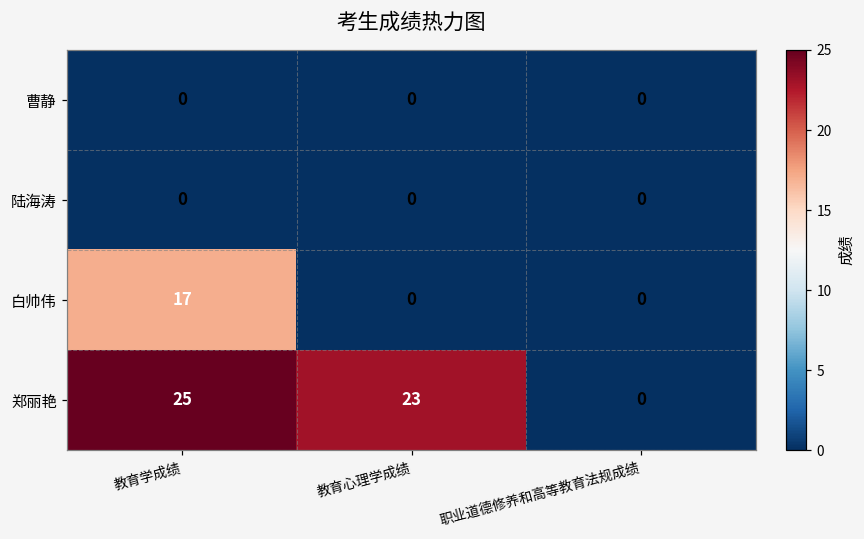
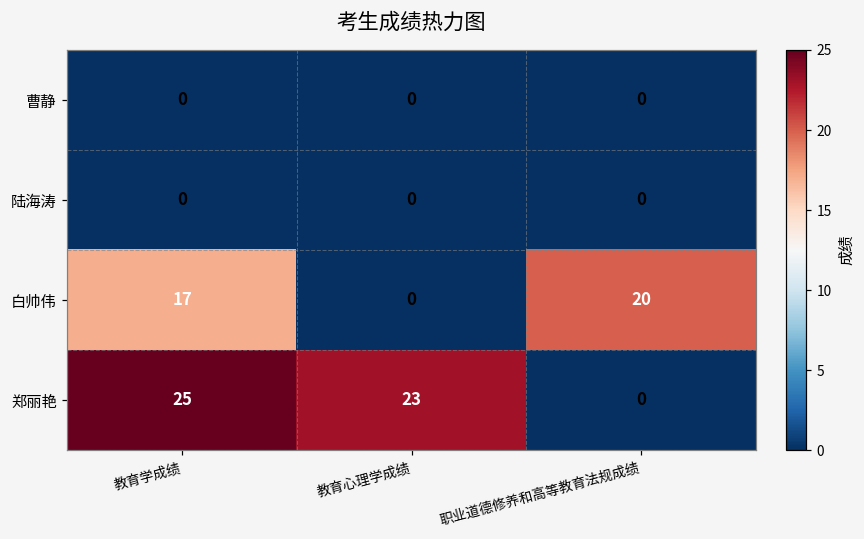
  {
    "曹静": {
      "教育学成绩": 0,
      "教育心理学成绩": 0,
      "职业道德修养和高等教育法规成绩": 0
    },
    "陆海涛": {
      "教育学成绩": 0,
      "教育心理学成绩": 0,
      "职业道德修养和高等教育法规成绩": 0
    },
    "白帅伟": {
      "教育学成绩": 17,
      "教育心理学成绩": 0,
-     "职业道德修养和高等教育法规成绩": 0
+     "职业道德修养和高等教育法规成绩": 20
    },
    "郑丽艳": {
      "教育学成绩": 25,
      "教育心理学成绩": 23,
      "职业道德修养和高等教育法规成绩": 0
    }
  }
